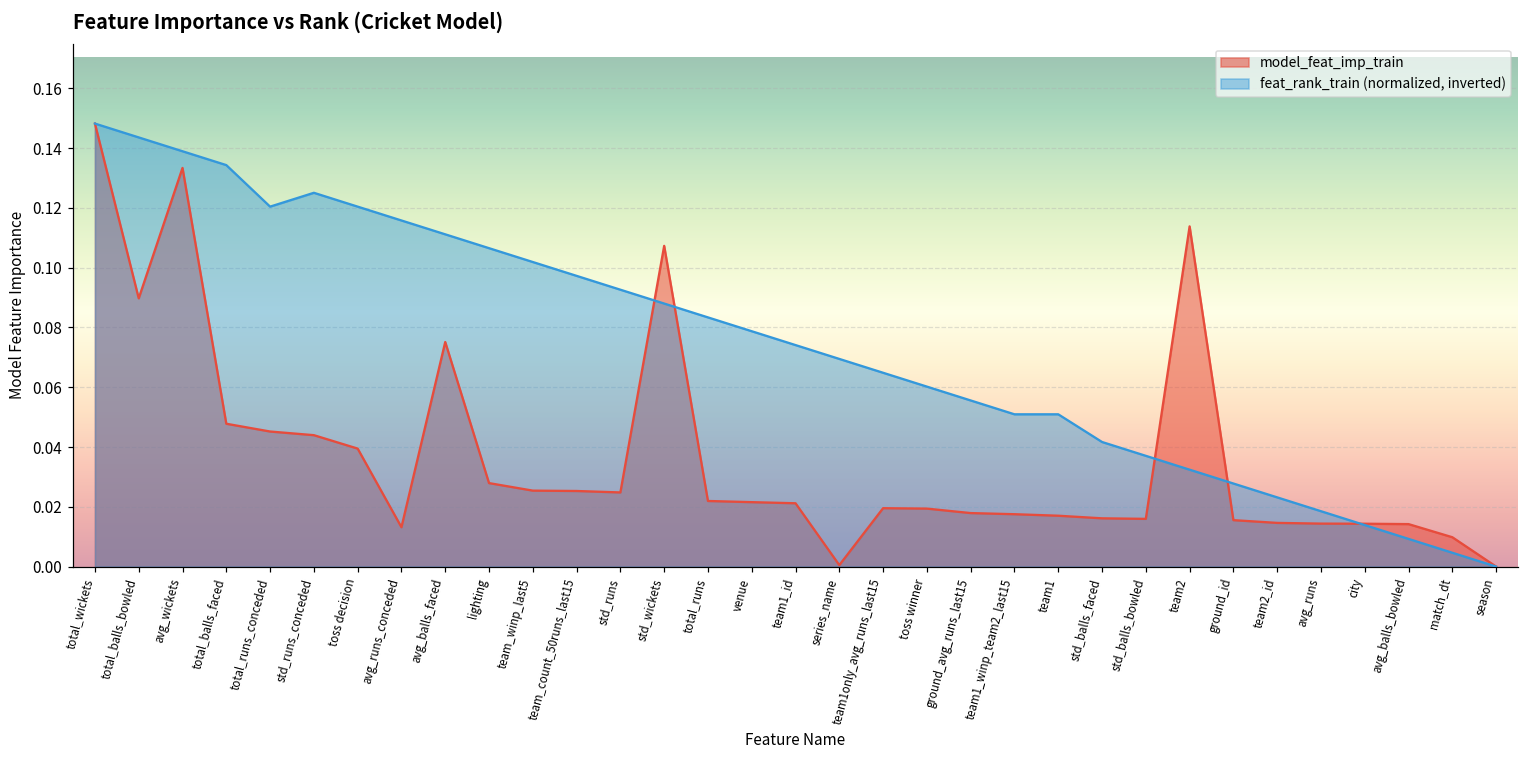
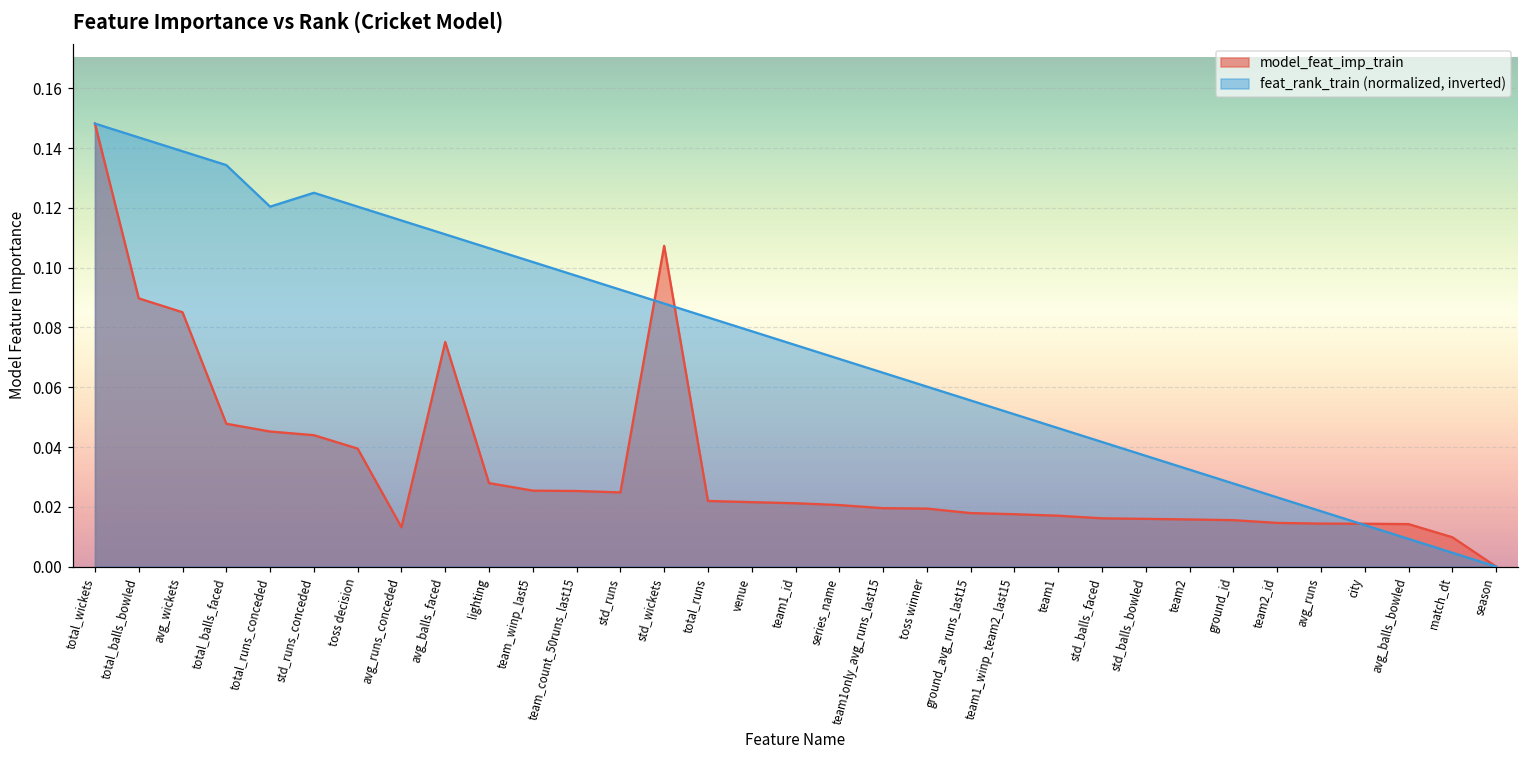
  {
    "model_feat_imp_train": {
      "total_balls_bowled": 0.090,
-     "avg_wickets": 0.133,
+     "avg_wickets": 0.085,
      "total_balls_faced": 0.048,
      "total_runs_conceded": 0.045,
      "std_runs_conceded": 0.044,
      "toss decision": 0.039,
      "avg_runs_conceded": 0.013,
      "avg_balls_faced": 0.075,
      "lighting": 0.028,
      "team_winp_last5": 0.025,
      "team_count_50runs_last15": 0.025,
      "std_runs": 0.025,
      "std_wickets": 0.107,
      "total_runs": 0.022,
      "venue": 0.022,
      "team1_id": 0.021,
-     "series_name": 0.000,
+     "series_name": 0.021,
      "team1only_avg_runs_last15": 0.020,
      "toss winner": 0.019,
      "ground_avg_runs_last15": 0.018,
      "team1_winp_team2_last15": 0.018,
      "team1": 0.017,
      "std_balls_faced": 0.016,
      "std_balls_bowled": 0.016,
-     "team2": 0.114,
+     "team2": 0.016,
      "ground_id": 0.016,
      "team2_id": 0.015,
      "avg_runs": 0.014,
      "avg_balls_bowled": 0.014,
      "match_dt": 0.010
    },
    "feat_rank_train (normalized, inverted)": {
      "total_balls_bowled": 0.144,
      "avg_wickets": 0.139,
      "total_balls_faced": 0.134,
      "total_runs_conceded": 0.120,
      "std_runs_conceded": 0.125,
      "toss decision": 0.120,
      "avg_runs_conceded": 0.116,
      "avg_balls_faced": 0.111,
      "lighting": 0.107,
      "team_winp_last5": 0.102,
      "team_count_50runs_last15": 0.097,
      "std_runs": 0.093,
      "std_wickets": 0.088,
      "total_runs": 0.083,
      "venue": 0.079,
      "team1_id": 0.074,
      "series_name": 0.069,
      "team1only_avg_runs_last15": 0.065,
      "toss winner": 0.060,
      "ground_avg_runs_last15": 0.056,
      "team1_winp_team2_last15": 0.051,
-     "team1": 0.051,
+     "team1": 0.046,
      "std_balls_faced": 0.042,
      "std_balls_bowled": 0.037,
      "team2": 0.032,
      "ground_id": 0.028,
      "team2_id": 0.023,
      "avg_runs": 0.019,
      "avg_balls_bowled": 0.009,
      "match_dt": 0.005
    }
  }
